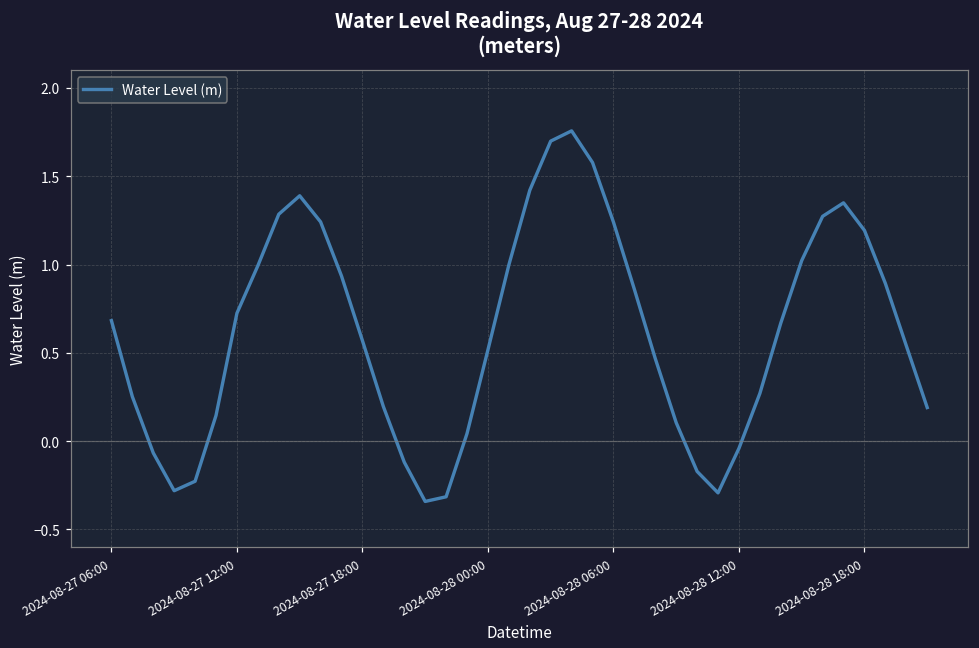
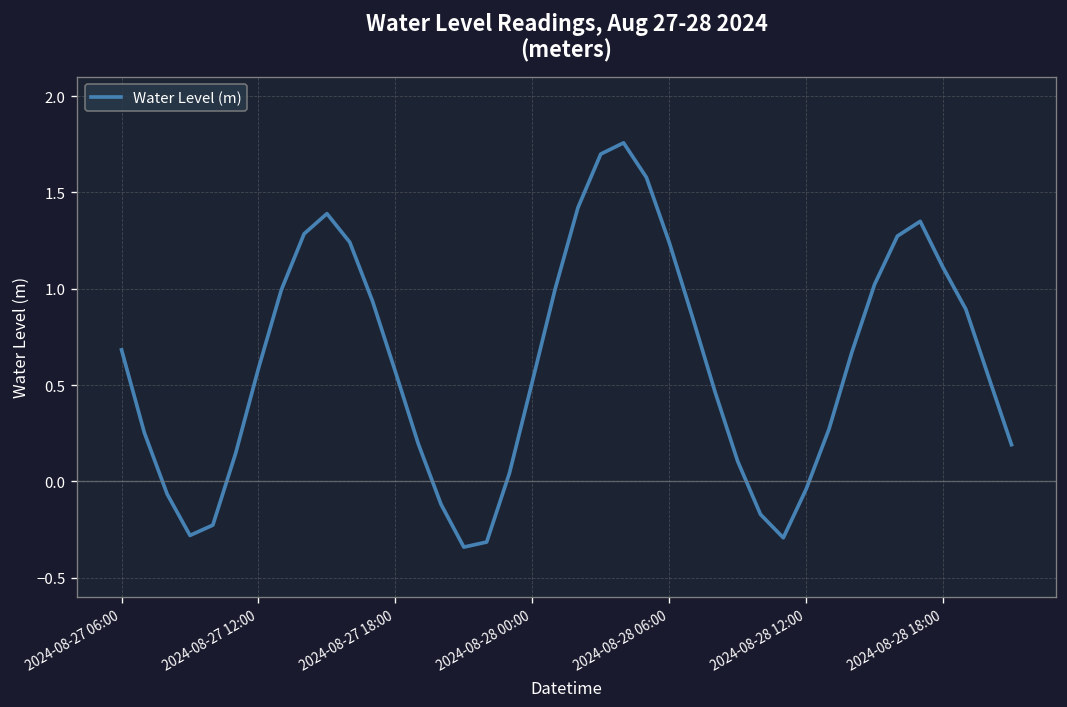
  {
    "2024-08-27 06:00": 0.68,
-   "2024-08-27 12:00": 0.72,
+   "2024-08-27 12:00": 0.59,
    "2024-08-27 18:00": 0.57,
    "2024-08-28 00:00": 0.52,
    "2024-08-28 06:00": 1.24,
    "2024-08-28 12:00": -0.04,
-   "2024-08-28 18:00": 1.19
+   "2024-08-28 18:00": 1.11
  }
